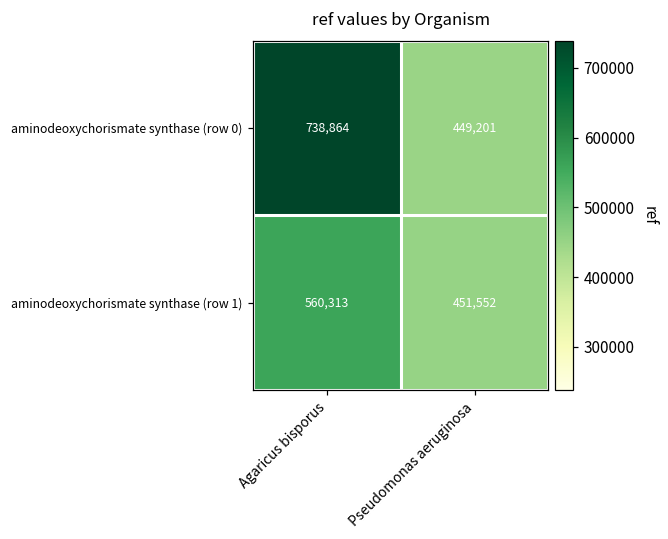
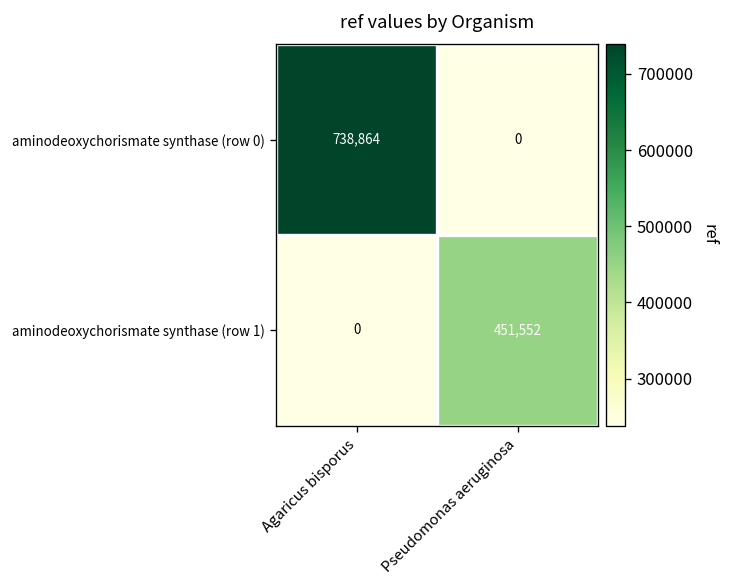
  {
    "aminodeoxychorismate synthase (row 0)": {
      "Agaricus bisporus": "738,864",
-     "Pseudomonas aeruginosa": "449,201"
+     "Pseudomonas aeruginosa": "0"
    },
    "aminodeoxychorismate synthase (row 1)": {
-     "Agaricus bisporus": "560,313",
+     "Agaricus bisporus": "0",
      "Pseudomonas aeruginosa": "451,552"
    }
  }
